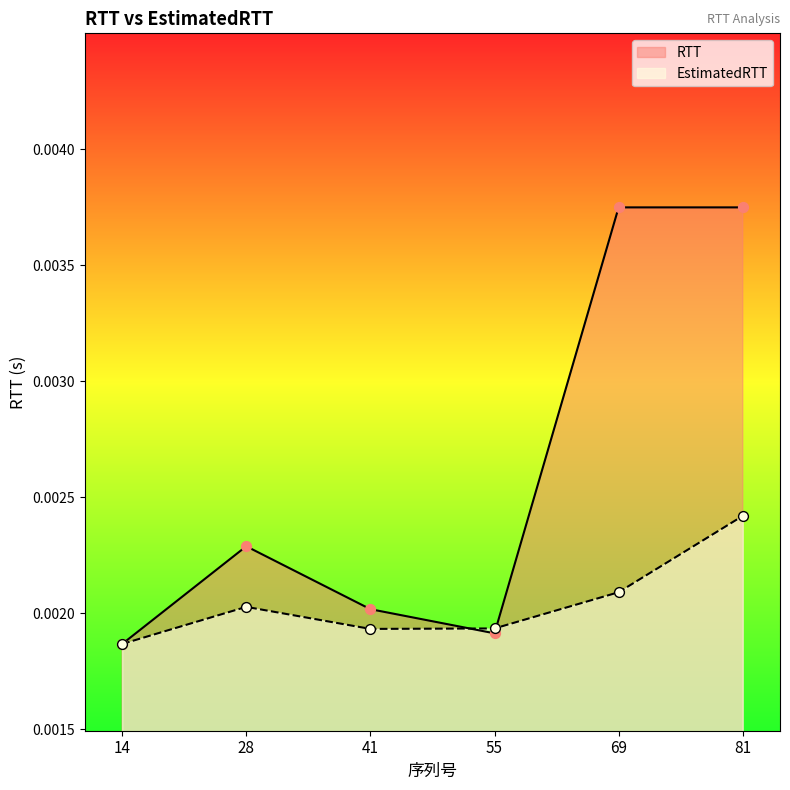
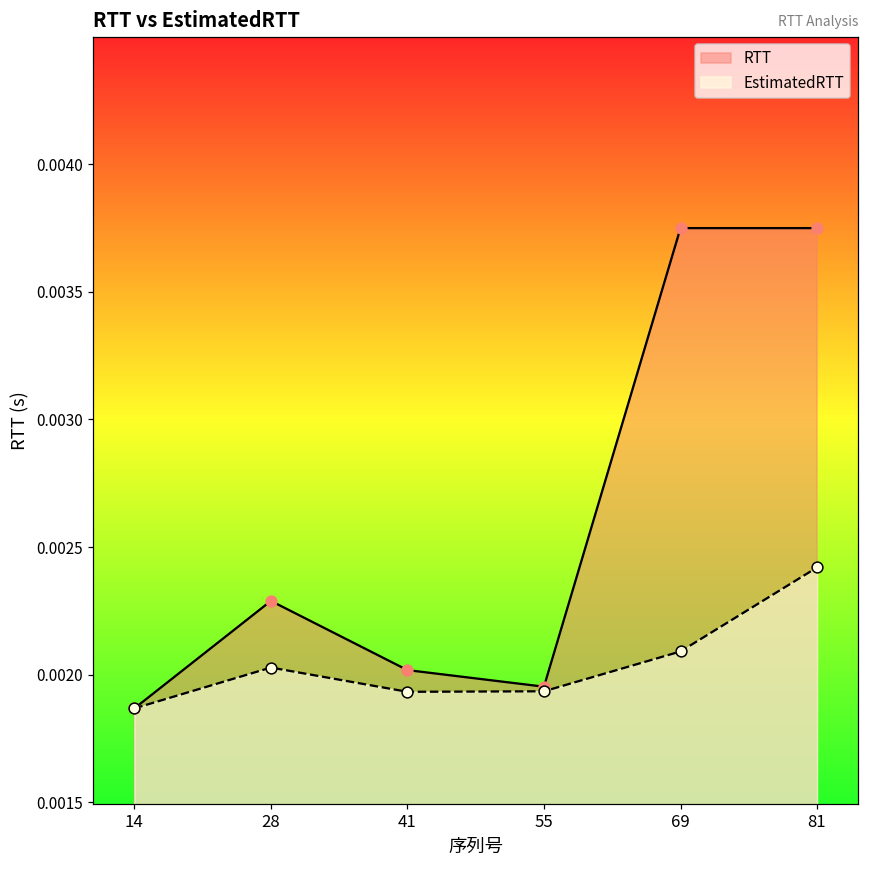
  {
    "RTT": {
      "28": 0.00229,
      "41": 0.00202,
-     "55": 0.00191,
+     "55": 0.00195,
      "69": 0.00375,
      "81": 0.00375
    },
    "EstimatedRTT": {
      "28": 0.00203,
      "41": 0.00193,
      "55": 0.00194,
      "69": 0.00209,
      "81": 0.00242
    }
  }
